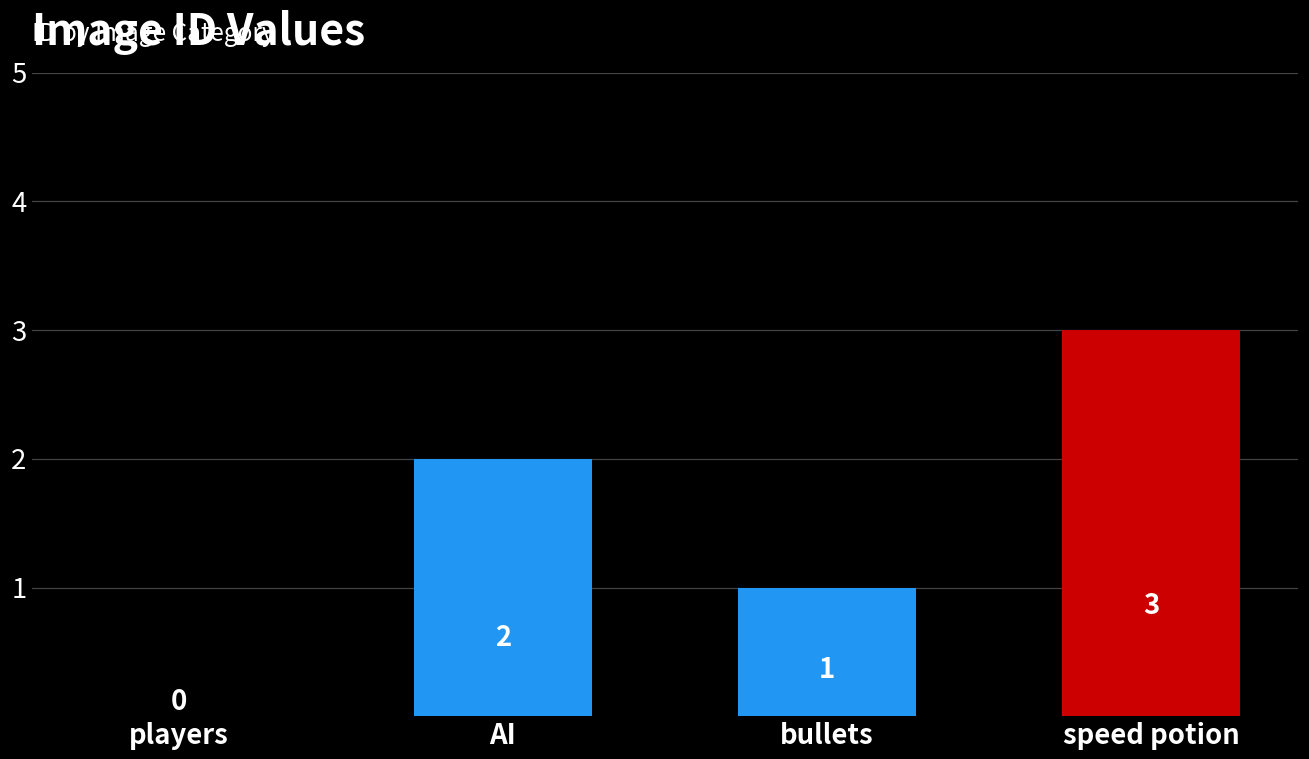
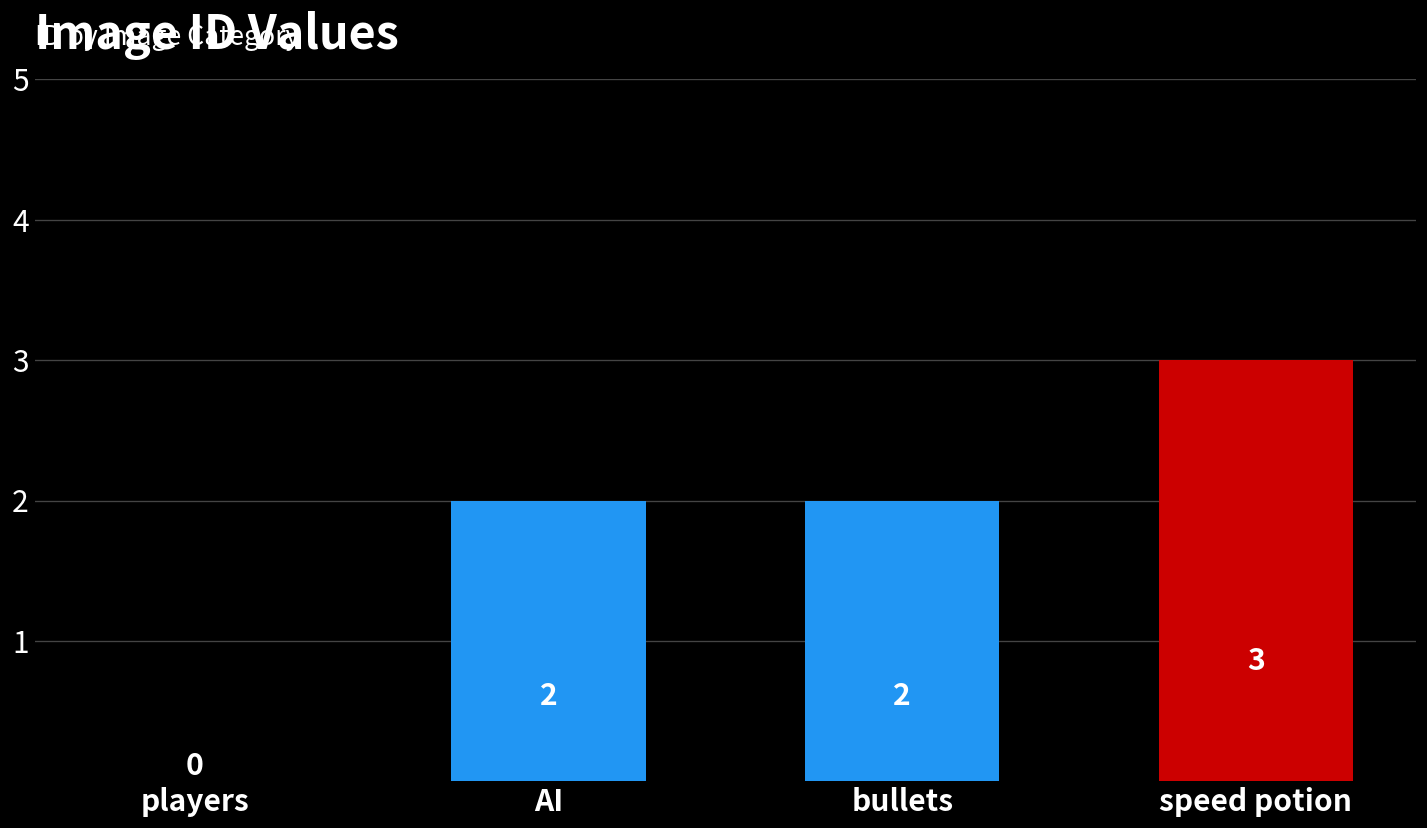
  {
    "players": 0,
    "AI": 2,
-   "bullets": 1,
+   "bullets": 2,
    "speed potion": 3
  }
